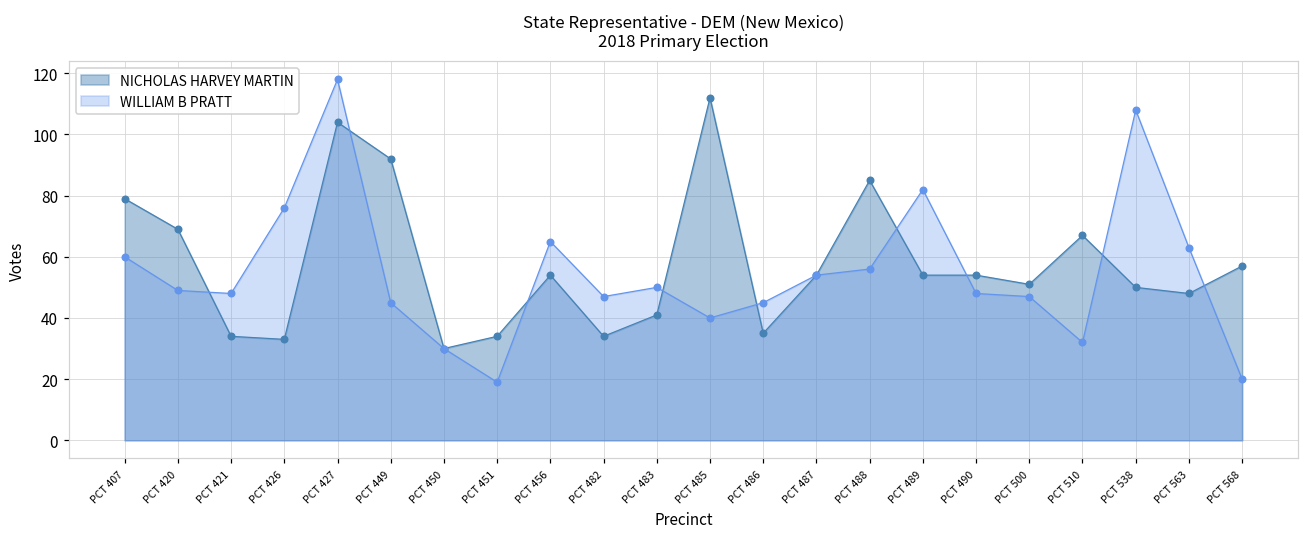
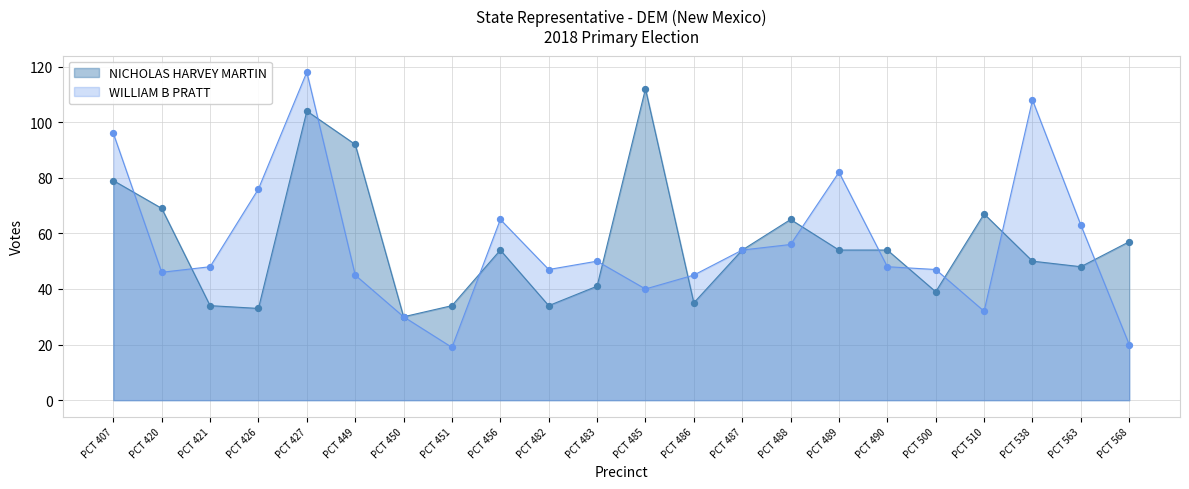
  {
    "NICHOLAS HARVEY MARTIN": {
      "PCT 407": 79,
      "PCT 420": 69,
      "PCT 421": 34,
      "PCT 426": 33,
      "PCT 427": 104,
      "PCT 449": 92,
      "PCT 451": 34,
      "PCT 456": 54,
      "PCT 482": 34,
      "PCT 483": 41,
      "PCT 485": 112,
      "PCT 486": 35,
-     "PCT 488": 85,
+     "PCT 488": 65,
      "PCT 489": 54,
      "PCT 490": 54,
-     "PCT 500": 51,
+     "PCT 500": 39,
      "PCT 510": 67,
      "PCT 538": 50,
      "PCT 563": 48,
      "PCT 568": 57
    },
    "WILLIAM B PRATT": {
-     "PCT 407": 60,
-     "PCT 420": 49,
+     "PCT 407": 96,
+     "PCT 420": 46,
      "PCT 421": 48,
      "PCT 426": 76,
      "PCT 427": 118,
      "PCT 449": 45,
      "PCT 451": 19,
      "PCT 456": 65,
      "PCT 482": 47,
      "PCT 483": 50,
      "PCT 485": 40,
      "PCT 486": 45,
      "PCT 488": 56,
      "PCT 489": 82,
      "PCT 490": 48,
      "PCT 500": 47,
      "PCT 510": 32,
      "PCT 538": 108,
      "PCT 563": 63,
      "PCT 568": 20
    }
  }
